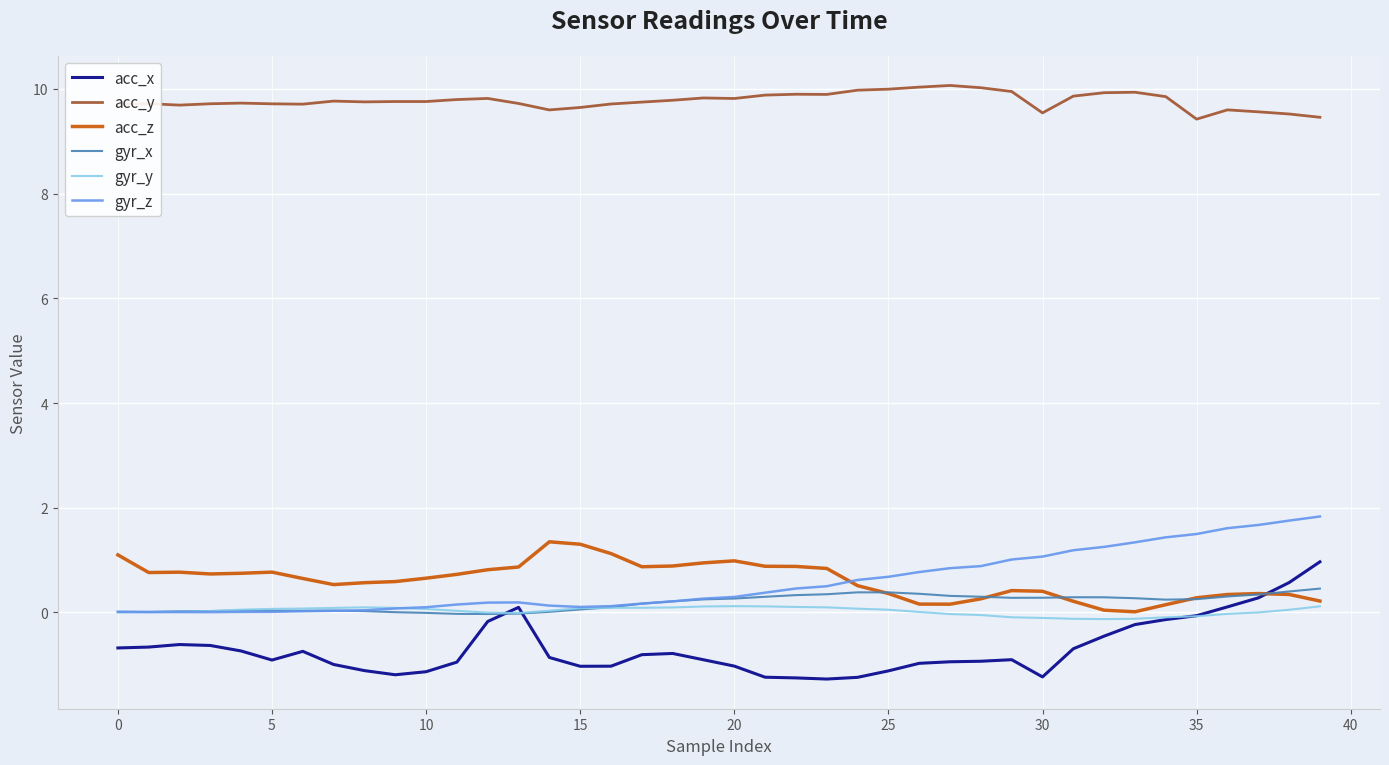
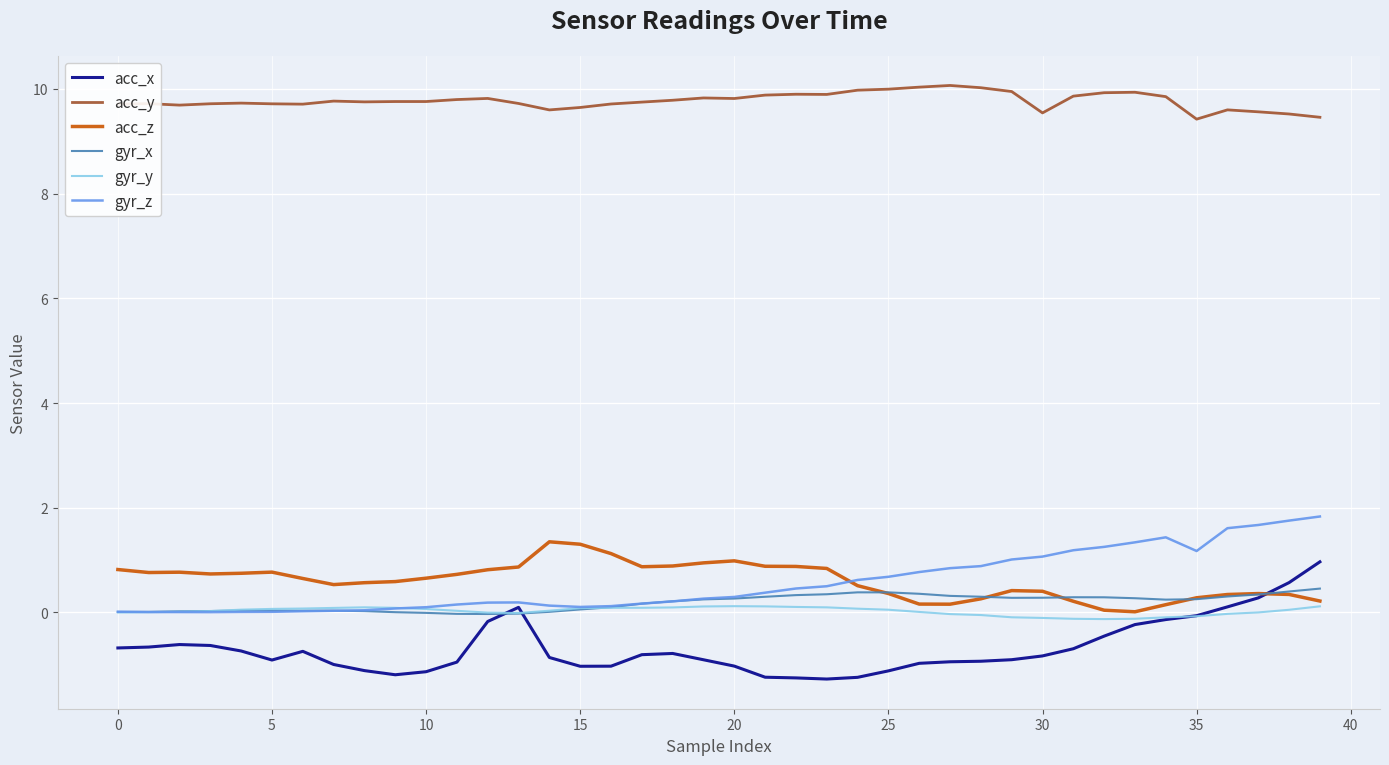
  {
    "acc_x": {
      "0": -0.7,
      "5": -0.9,
      "10": -1.1,
      "15": -1.0,
      "20": -1.0,
      "25": -1.1,
-     "30": -1.2
+     "30": -0.8
    },
    "acc_y": {
      "5": 9.7,
      "10": 9.8,
      "15": 9.6,
      "20": 9.8,
      "25": 10.0,
      "30": 9.5,
      "35": 9.4
    },
    "acc_z": {
-     "0": 1.1,
+     "0": 0.8,
      "5": 0.8,
      "10": 0.7,
      "15": 1.3,
      "20": 1.0,
      "30": 0.4
    },
    "gyr_x": {
      "10": 0.0,
      "30": 0.3
    },
    "gyr_y": {
      "20": 0.1,
      "25": 0.1,
      "30": -0.1
    },
    "gyr_z": {
      "25": 0.7,
      "30": 1.1,
-     "35": 1.5
+     "35": 1.2
    }
  }
